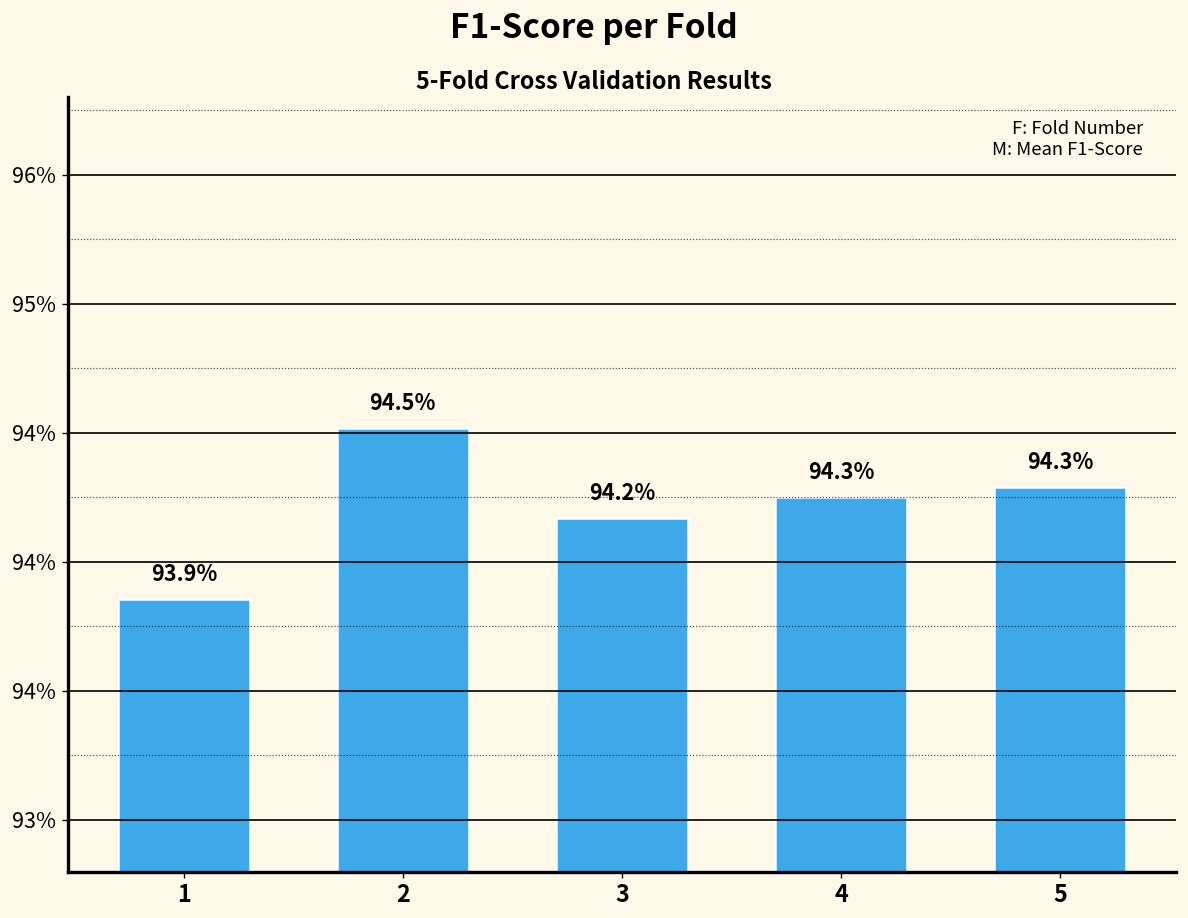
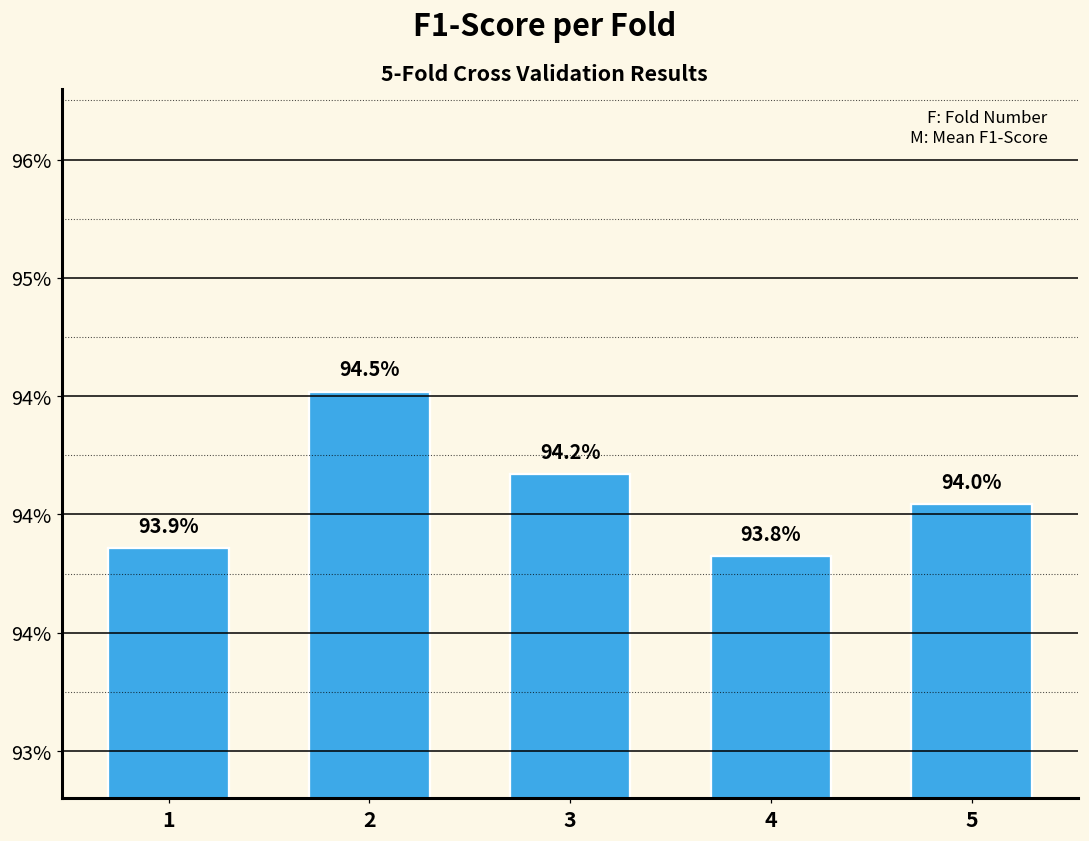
  {
    "1": "93.9%",
    "2": "94.5%",
    "3": "94.2%",
-   "4": "94.3%",
-   "5": "94.3%"
+   "4": "93.8%",
+   "5": "94.0%"
  }
